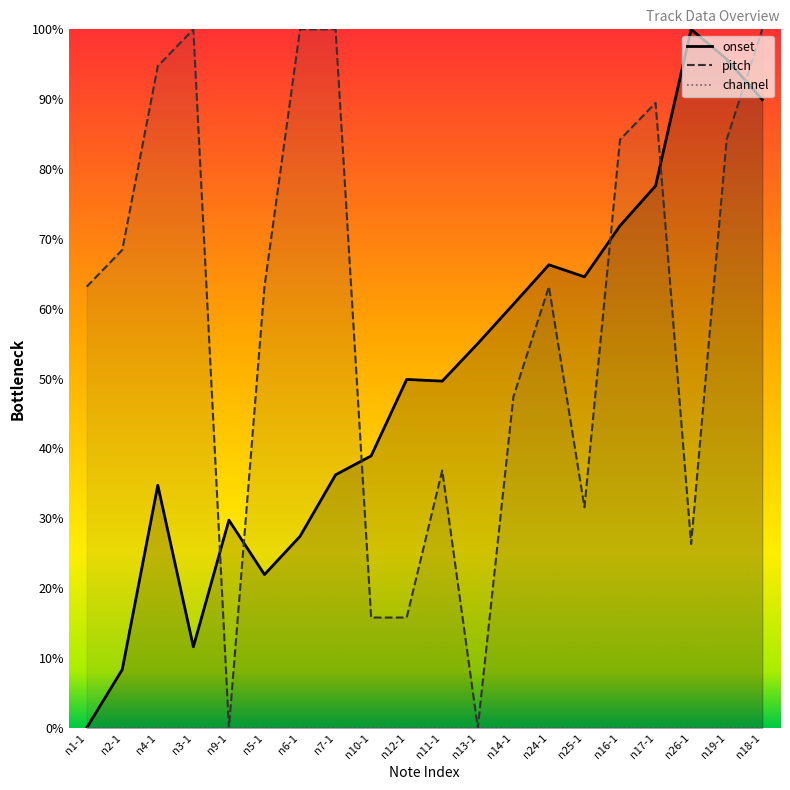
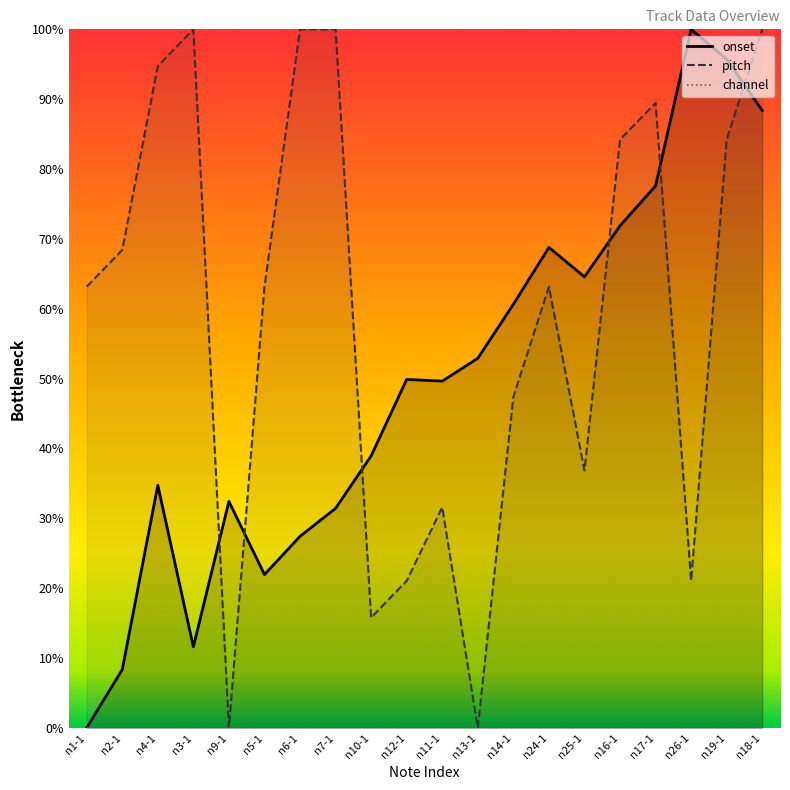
  {
    "onset": {
      "n2-1": "8%",
      "n4-1": "35%",
      "n3-1": "12%",
-     "n9-1": "30%",
+     "n9-1": "32%",
      "n5-1": "22%",
      "n6-1": "27%",
-     "n7-1": "36%",
+     "n7-1": "31%",
      "n10-1": "39%",
      "n12-1": "50%",
      "n11-1": "50%",
-     "n13-1": "55%",
+     "n13-1": "53%",
      "n14-1": "61%",
-     "n24-1": "66%",
+     "n24-1": "69%",
      "n25-1": "65%",
      "n16-1": "72%",
      "n17-1": "78%",
      "n26-1": "100%",
-     "n18-1": "90%"
+     "n18-1": "88%"
    },
    "pitch": {
      "n1-1": "63%",
      "n2-1": "68%",
      "n4-1": "95%",
      "n3-1": "100%",
      "n5-1": "63%",
      "n6-1": "100%",
      "n7-1": "100%",
      "n10-1": "16%",
-     "n12-1": "16%",
-     "n11-1": "37%",
+     "n12-1": "21%",
+     "n11-1": "32%",
      "n14-1": "47%",
      "n24-1": "63%",
-     "n25-1": "32%",
+     "n25-1": "37%",
      "n16-1": "84%",
      "n17-1": "89%",
-     "n26-1": "26%",
+     "n26-1": "21%",
      "n19-1": "84%",
      "n18-1": "100%"
    },
    "channel": {
      "n2-1": "0%",
      "n4-1": "0%",
      "n3-1": "0%",
      "n5-1": "0%",
      "n6-1": "0%",
      "n7-1": "0%",
      "n10-1": "0%",
      "n12-1": "0%",
      "n11-1": "0%",
      "n14-1": "0%",
      "n24-1": "0%",
      "n25-1": "0%",
      "n16-1": "0%",
      "n17-1": "0%",
      "n26-1": "0%",
      "n19-1": "0%",
      "n18-1": "0%"
    }
  }
